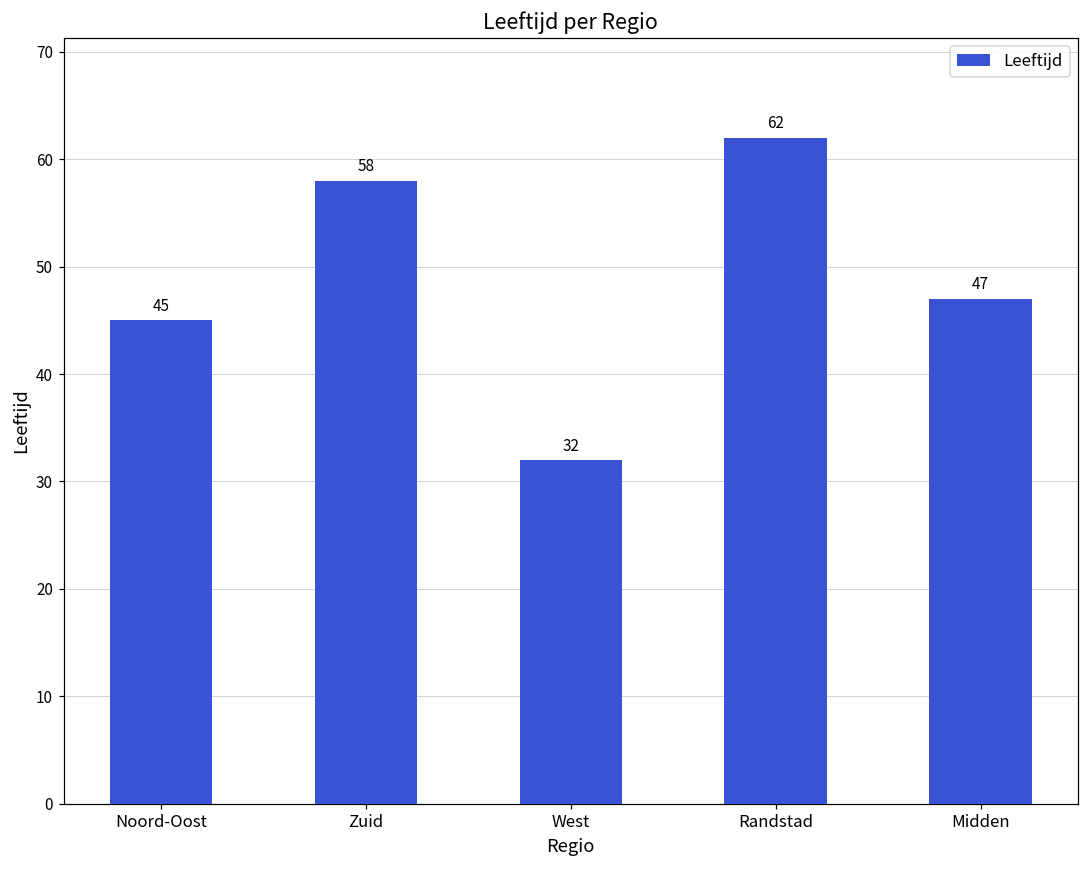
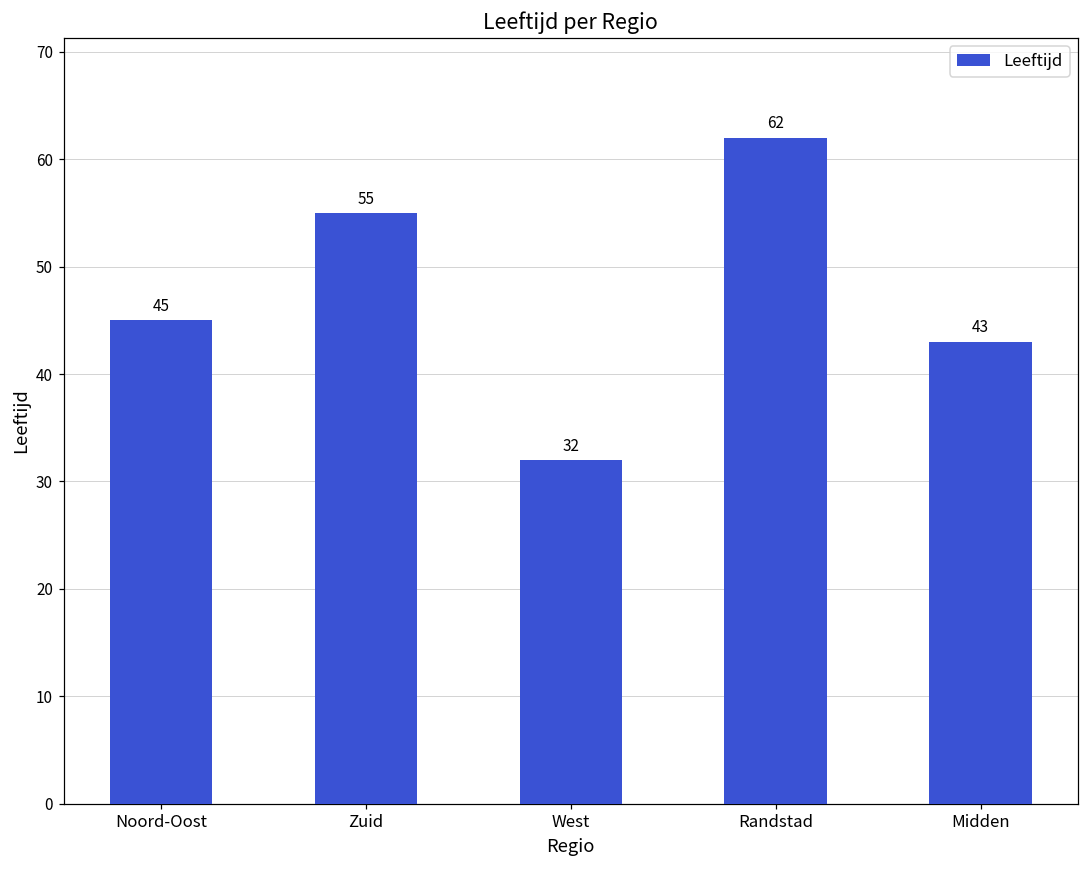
  {
    "Noord-Oost": 45,
-   "Zuid": 58,
+   "Zuid": 55,
    "West": 32,
    "Randstad": 62,
-   "Midden": 47
+   "Midden": 43
  }
